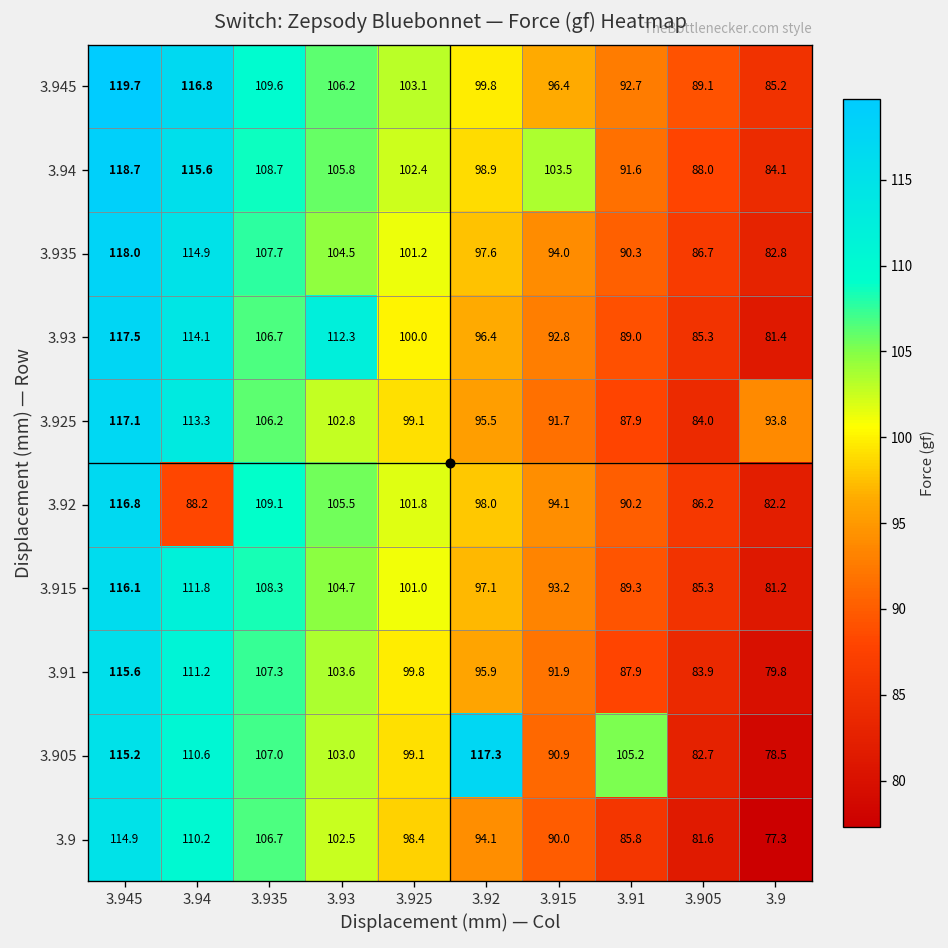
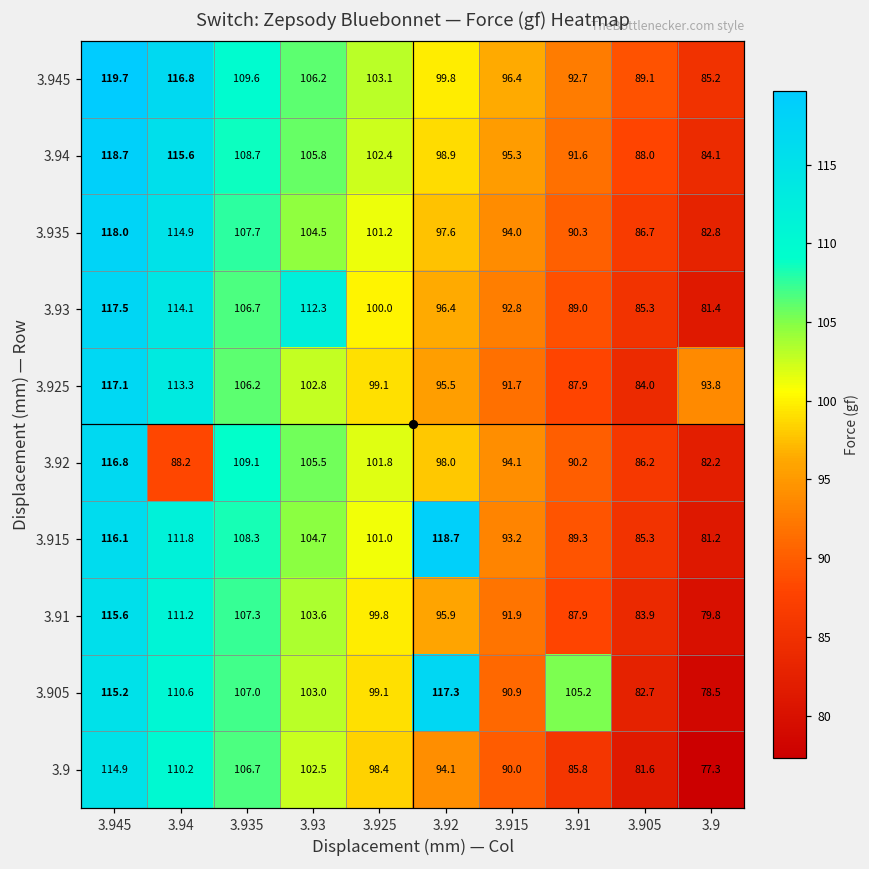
  {
    "3.945": {
      "3.945": 119.7,
      "3.94": 116.8,
      "3.935": 109.6,
      "3.93": 106.2,
      "3.925": 103.1,
      "3.92": 99.8,
      "3.915": 96.4,
      "3.91": 92.7,
      "3.905": 89.1,
      "3.9": 85.2
    },
    "3.94": {
      "3.945": 118.7,
      "3.94": 115.6,
      "3.935": 108.7,
      "3.93": 105.8,
      "3.925": 102.4,
      "3.92": 98.9,
-     "3.915": 103.5,
+     "3.915": 95.3,
      "3.91": 91.6,
      "3.905": 88.0,
      "3.9": 84.1
    },
    "3.935": {
      "3.945": 118.0,
      "3.94": 114.9,
      "3.935": 107.7,
      "3.93": 104.5,
      "3.925": 101.2,
      "3.92": 97.6,
      "3.915": 94.0,
      "3.91": 90.3,
      "3.905": 86.7,
      "3.9": 82.8
    },
    "3.93": {
      "3.945": 117.5,
      "3.94": 114.1,
      "3.935": 106.7,
      "3.93": 112.3,
      "3.925": 100.0,
      "3.92": 96.4,
      "3.915": 92.8,
      "3.91": 89.0,
      "3.905": 85.3,
      "3.9": 81.4
    },
    "3.925": {
      "3.945": 117.1,
      "3.94": 113.3,
      "3.935": 106.2,
      "3.93": 102.8,
      "3.925": 99.1,
      "3.92": 95.5,
      "3.915": 91.7,
      "3.91": 87.9,
      "3.905": 84.0,
      "3.9": 93.8
    },
    "3.92": {
      "3.945": 116.8,
      "3.94": 88.2,
      "3.935": 109.1,
      "3.93": 105.5,
      "3.925": 101.8,
      "3.92": 98.0,
      "3.915": 94.1,
      "3.91": 90.2,
      "3.905": 86.2,
      "3.9": 82.2
    },
    "3.915": {
      "3.945": 116.1,
      "3.94": 111.8,
      "3.935": 108.3,
      "3.93": 104.7,
      "3.925": 101.0,
-     "3.92": 97.1,
+     "3.92": 118.7,
      "3.915": 93.2,
      "3.91": 89.3,
      "3.905": 85.3,
      "3.9": 81.2
    },
    "3.91": {
      "3.945": 115.6,
      "3.94": 111.2,
      "3.935": 107.3,
      "3.93": 103.6,
      "3.925": 99.8,
      "3.92": 95.9,
      "3.915": 91.9,
      "3.91": 87.9,
      "3.905": 83.9,
      "3.9": 79.8
    },
    "3.905": {
      "3.945": 115.2,
      "3.94": 110.6,
      "3.935": 107.0,
      "3.93": 103.0,
      "3.925": 99.1,
      "3.92": 117.3,
      "3.915": 90.9,
      "3.91": 105.2,
      "3.905": 82.7,
      "3.9": 78.5
    },
    "3.9": {
      "3.945": 114.9,
      "3.94": 110.2,
      "3.935": 106.7,
      "3.93": 102.5,
      "3.925": 98.4,
      "3.92": 94.1,
      "3.915": 90.0,
      "3.91": 85.8,
      "3.905": 81.6,
      "3.9": 77.3
    }
  }
